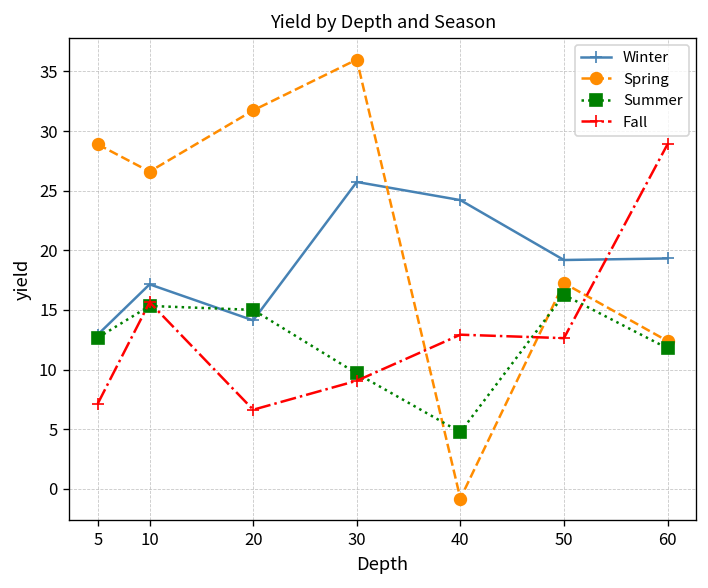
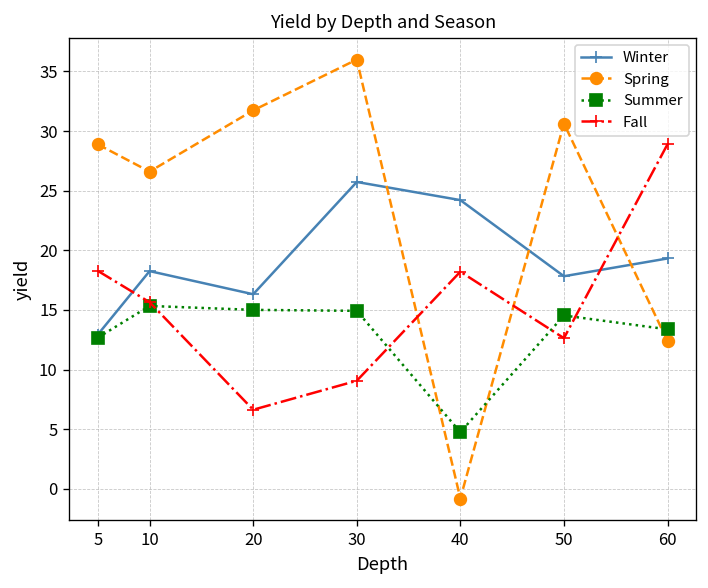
  {
    "Winter": {
      "5": 13,
-     "10": 17,
-     "20": 14,
+     "10": 18,
+     "20": 16,
      "30": 26,
      "40": 24,
-     "50": 19,
+     "50": 18,
      "60": 19
    },
    "Spring": {
      "5": 29,
      "10": 27,
      "20": 32,
      "30": 36,
      "40": -1,
-     "50": 17,
+     "50": 31,
      "60": 12
    },
    "Summer": {
      "5": 13,
      "10": 15,
      "20": 15,
-     "30": 10,
+     "30": 15,
      "40": 5,
-     "50": 16,
-     "60": 12
+     "50": 15,
+     "60": 13
    },
    "Fall": {
-     "5": 7,
+     "5": 18,
      "10": 16,
      "20": 7,
      "30": 9,
-     "40": 13,
+     "40": 18,
      "50": 13,
      "60": 29
    }
  }
